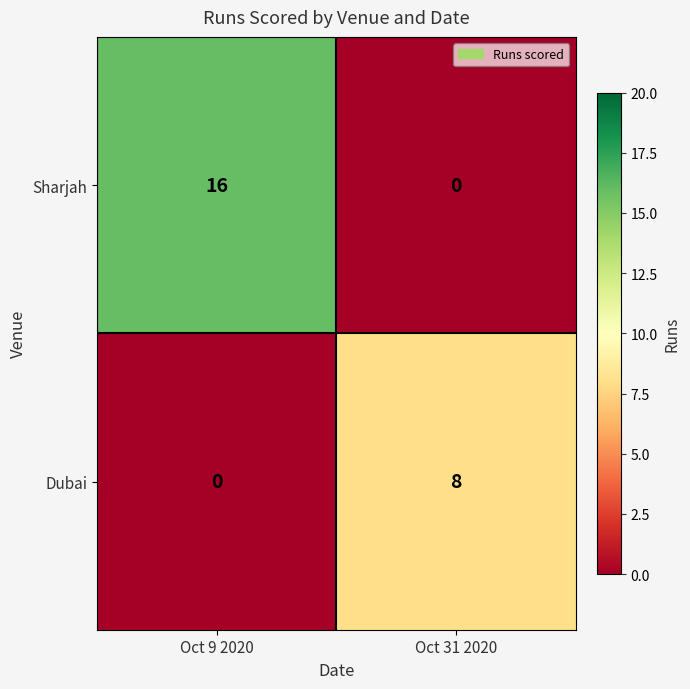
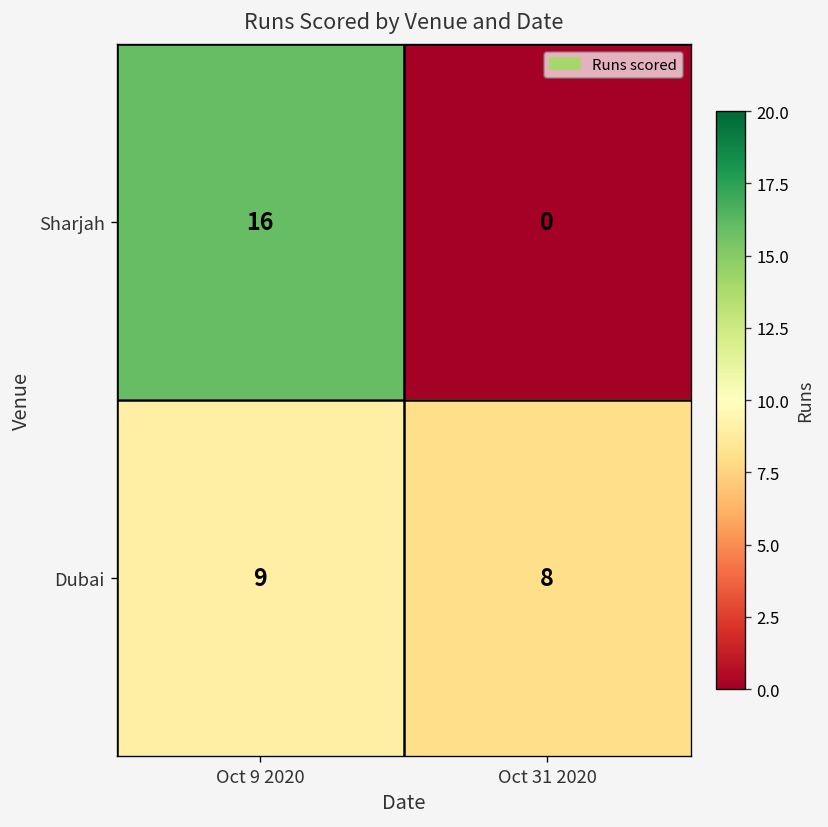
  {
    "Sharjah": {
      "Oct 9 2020": 16,
      "Oct 31 2020": 0
    },
    "Dubai": {
-     "Oct 9 2020": 0,
+     "Oct 9 2020": 9,
      "Oct 31 2020": 8
    }
  }
